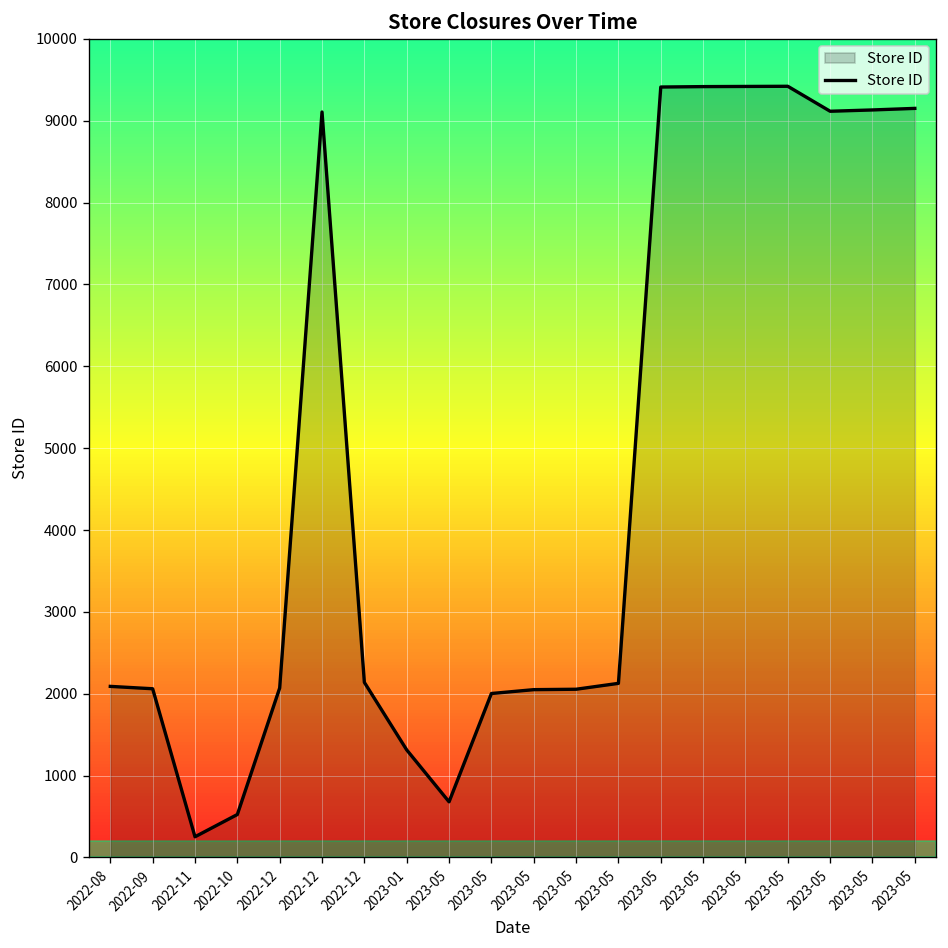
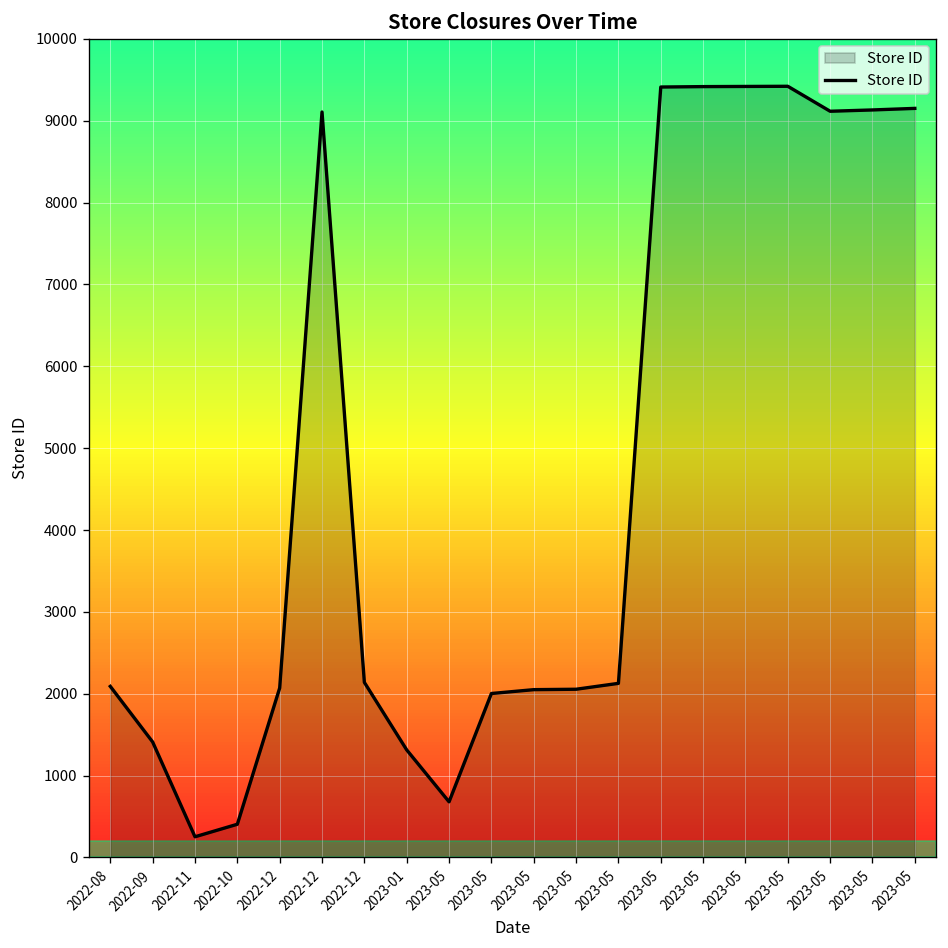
  {
    "2022-08": 2100,
-   "2022-09": 2100,
+   "2022-09": 1400,
    "2022-11": 300,
-   "2022-10": 500,
+   "2022-10": 400,
    "2023-01": 1300
  }
